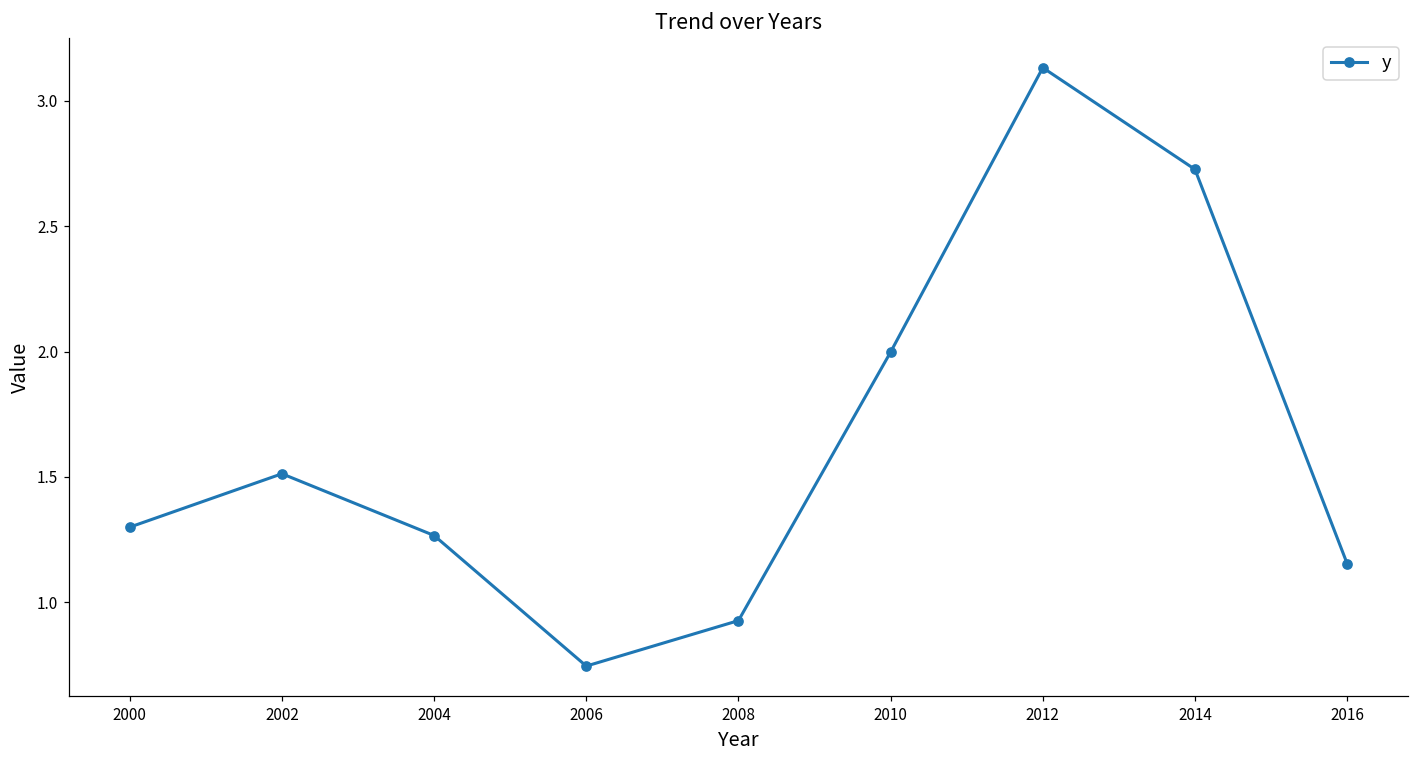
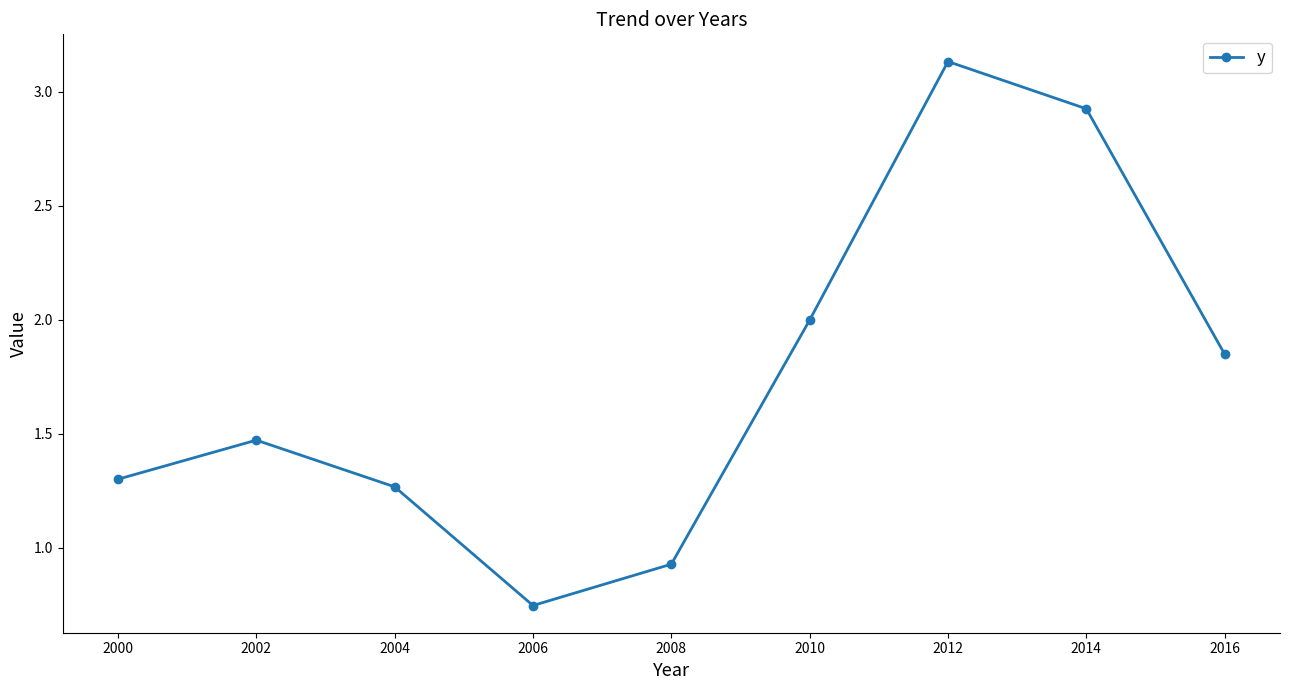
  {
    "2000": 1.30,
-   "2002": 1.51,
+   "2002": 1.47,
    "2004": 1.27,
    "2006": 0.75,
    "2008": 0.93,
    "2010": 2.00,
    "2012": 3.13,
-   "2014": 2.73,
-   "2016": 1.15
+   "2014": 2.93,
+   "2016": 1.85
  }
